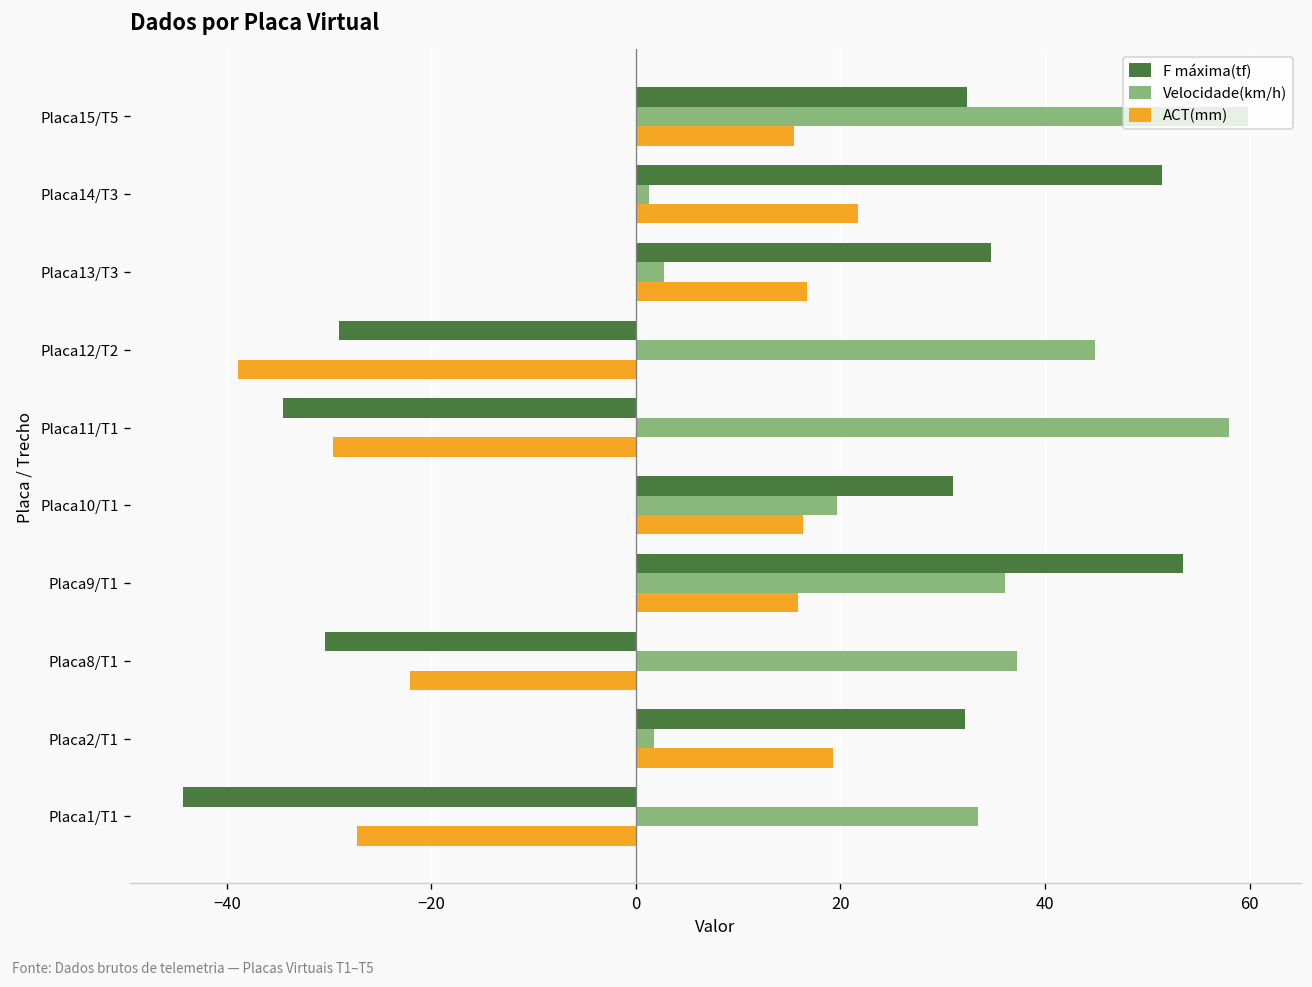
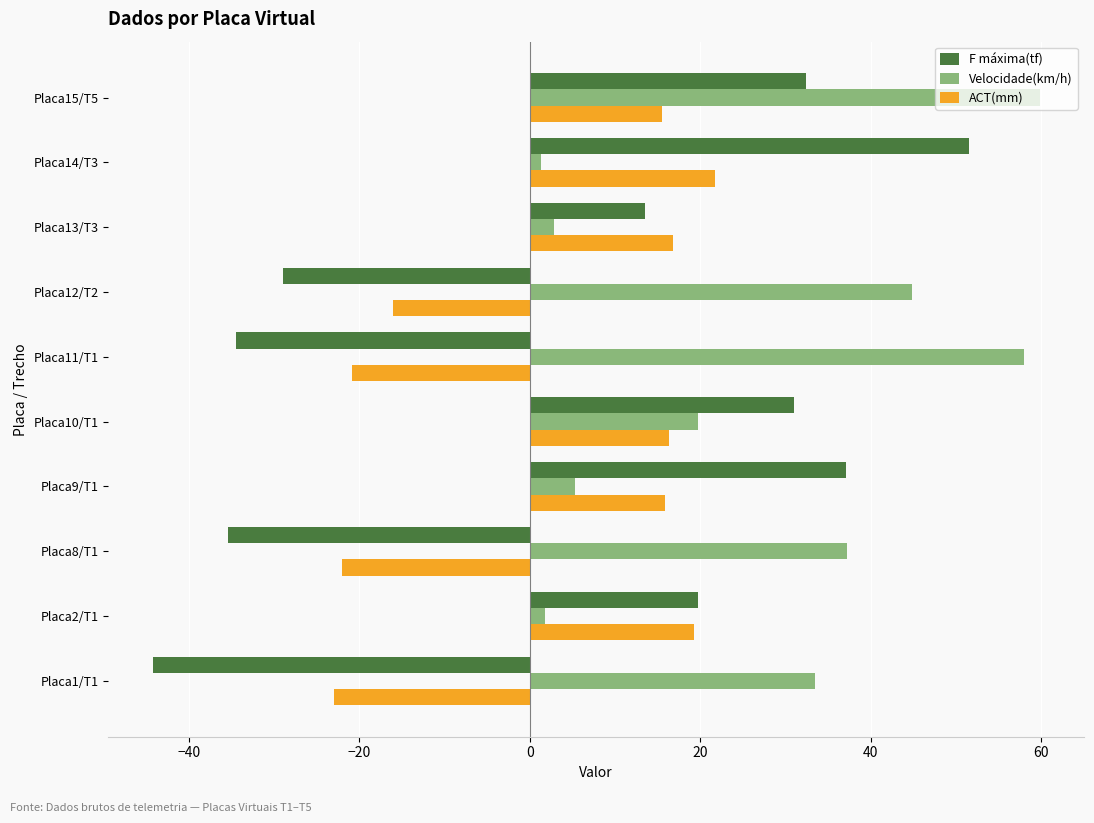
  {
    "F máxima(tf)": {
      "Placa15/T5": 32,
      "Placa14/T3": 51,
-     "Placa13/T3": 35,
+     "Placa13/T3": 13,
      "Placa12/T2": -29,
      "Placa11/T1": -34,
      "Placa10/T1": 31,
-     "Placa9/T1": 54,
-     "Placa8/T1": -30,
-     "Placa2/T1": 32,
+     "Placa9/T1": 37,
+     "Placa8/T1": -35,
+     "Placa2/T1": 20,
      "Placa1/T1": -44
    },
    "Velocidade(km/h)": {
      "Placa14/T3": 1,
      "Placa13/T3": 3,
      "Placa12/T2": 45,
      "Placa11/T1": 58,
      "Placa10/T1": 20,
-     "Placa9/T1": 36,
+     "Placa9/T1": 5,
      "Placa8/T1": 37,
      "Placa2/T1": 2,
      "Placa1/T1": 33
    },
    "ACT(mm)": {
      "Placa15/T5": 15,
      "Placa14/T3": 22,
      "Placa13/T3": 17,
-     "Placa12/T2": -39,
-     "Placa11/T1": -30,
+     "Placa12/T2": -16,
+     "Placa11/T1": -21,
      "Placa10/T1": 16,
      "Placa9/T1": 16,
      "Placa8/T1": -22,
      "Placa2/T1": 19,
-     "Placa1/T1": -27
+     "Placa1/T1": -23
    }
  }
